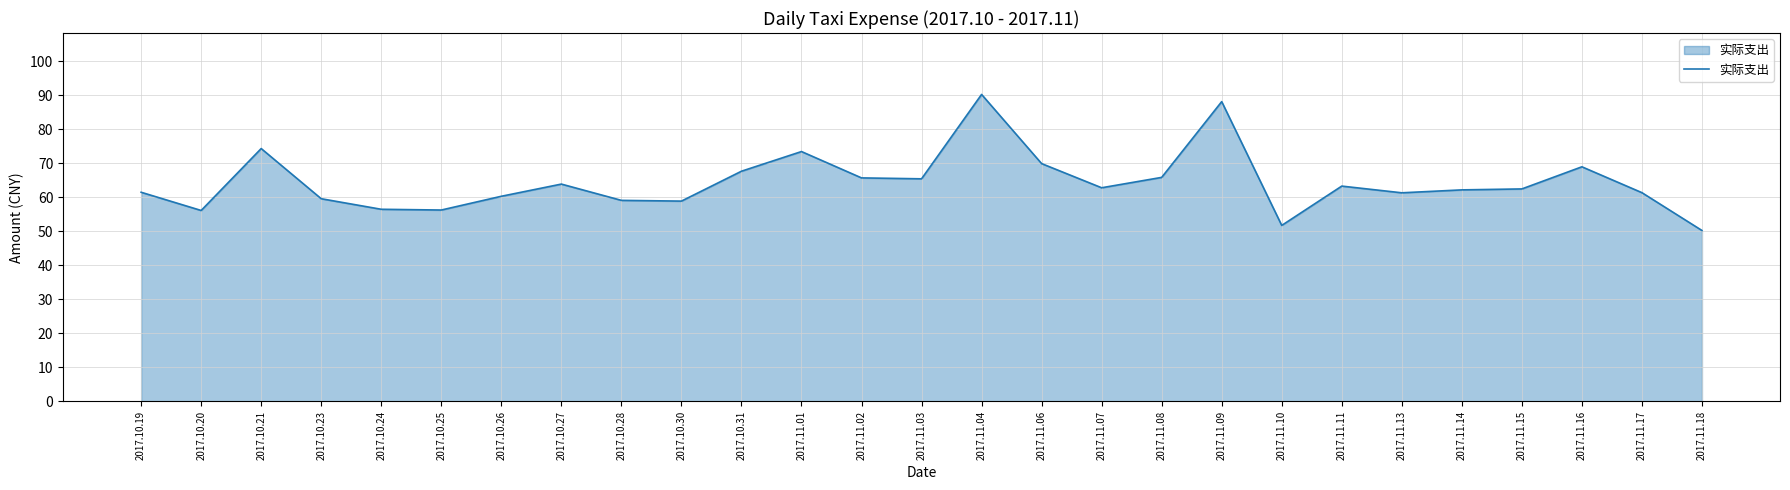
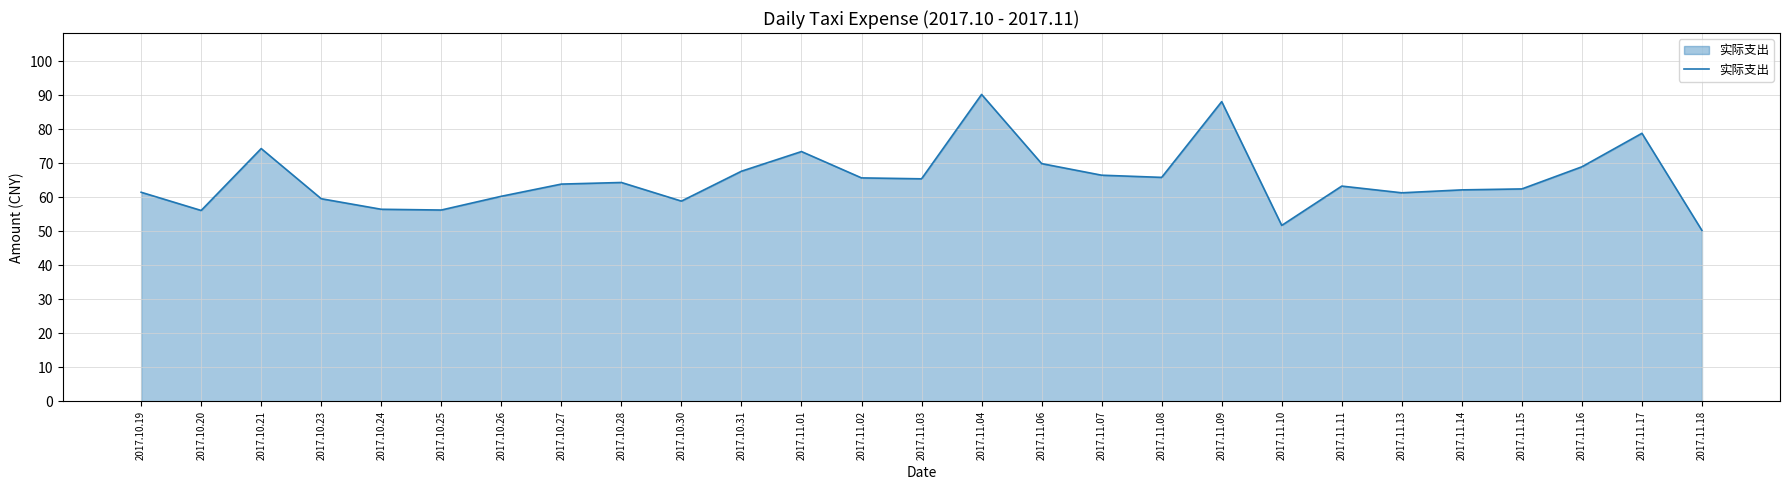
  {
    "2017.10.19": 61,
    "2017.10.20": 56,
    "2017.10.21": 74,
    "2017.10.23": 60,
    "2017.10.24": 56,
    "2017.10.25": 56,
    "2017.10.26": 60,
    "2017.10.27": 64,
-   "2017.10.28": 59,
+   "2017.10.28": 64,
    "2017.10.30": 59,
    "2017.10.31": 68,
    "2017.11.01": 73,
    "2017.11.02": 66,
    "2017.11.03": 65,
    "2017.11.04": 90,
    "2017.11.06": 70,
-   "2017.11.07": 63,
+   "2017.11.07": 66,
    "2017.11.08": 66,
    "2017.11.09": 88,
    "2017.11.10": 52,
    "2017.11.11": 63,
    "2017.11.13": 61,
    "2017.11.14": 62,
    "2017.11.15": 62,
    "2017.11.16": 69,
-   "2017.11.17": 61,
+   "2017.11.17": 79,
    "2017.11.18": 50
  }
